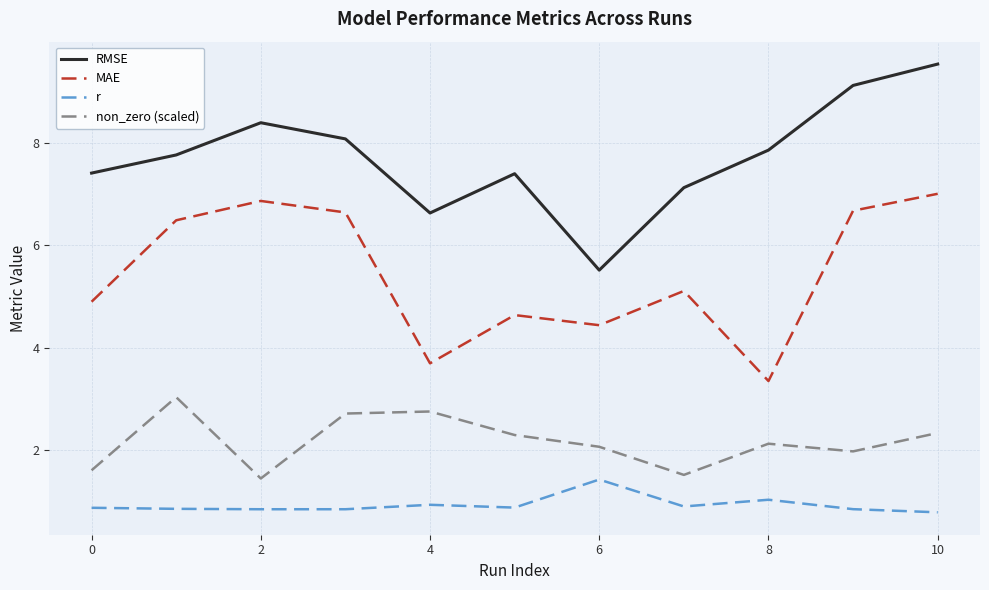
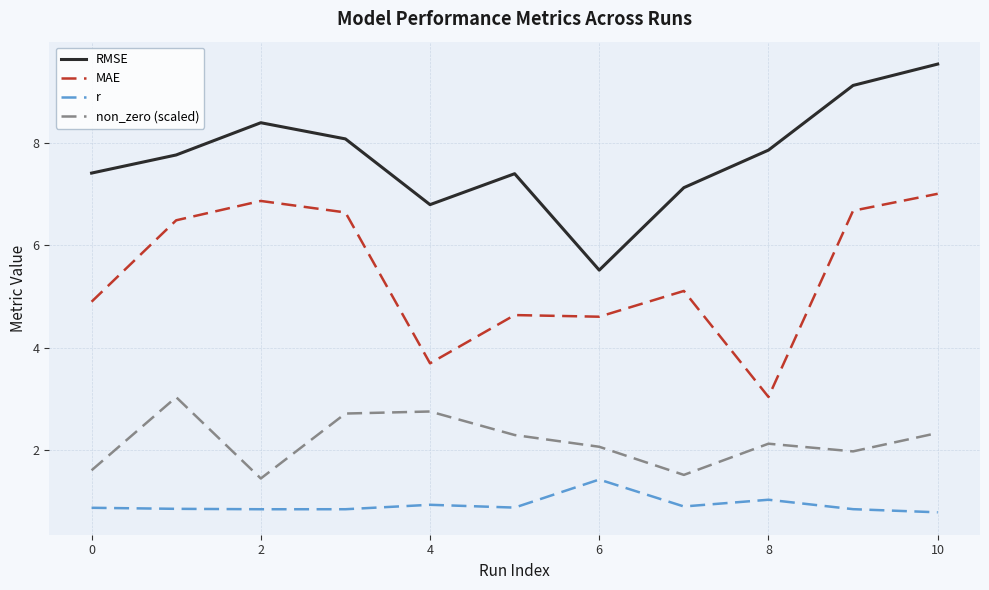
  {
    "RMSE": {
      "0": 7.4,
      "2": 8.4,
-     "4": 6.6,
+     "4": 6.8,
      "6": 5.5,
      "8": 7.9,
      "10": 9.5
    },
    "MAE": {
      "0": 4.9,
      "2": 6.9,
      "4": 3.7,
-     "6": 4.4,
-     "8": 3.3,
+     "6": 4.6,
+     "8": 3.0,
      "10": 7.0
    },
    "r": {
      "0": 0.9,
      "2": 0.8,
      "4": 0.9,
      "6": 1.4,
      "8": 1.0,
      "10": 0.8
    },
    "non_zero (scaled)": {
      "0": 1.6,
      "2": 1.4,
      "4": 2.8,
      "6": 2.1,
      "8": 2.1,
      "10": 2.3
    }
  }
